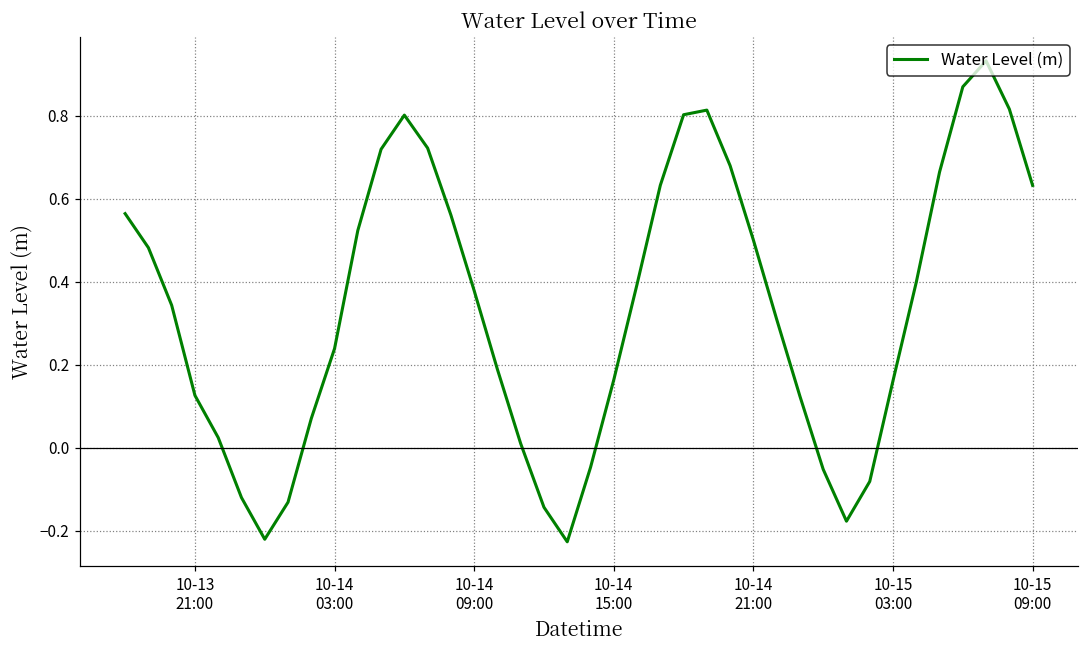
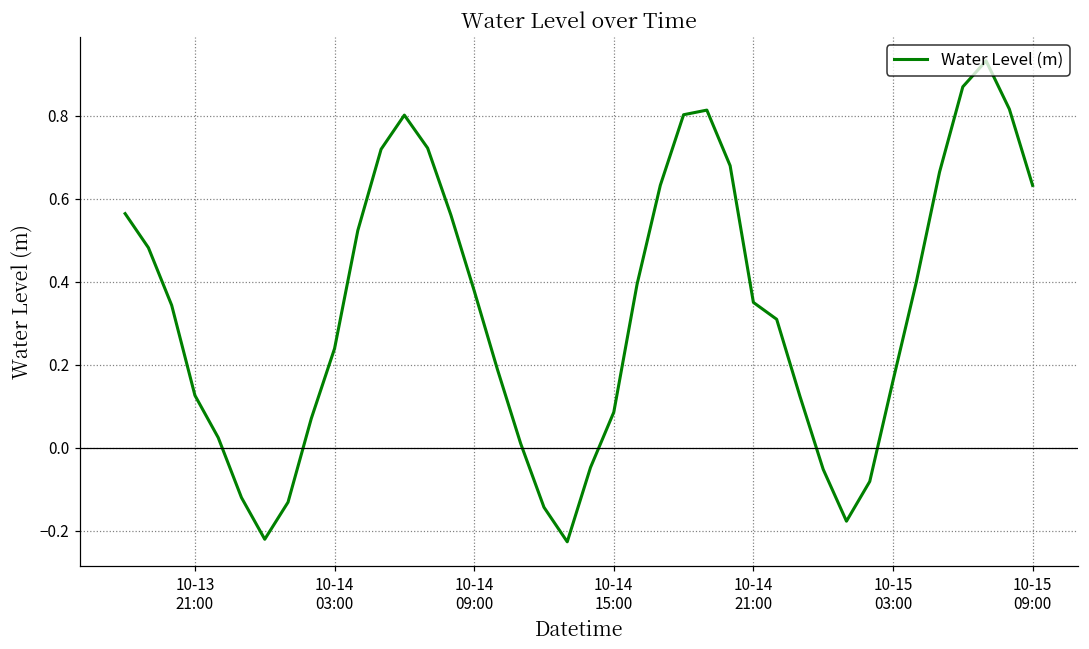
  {
    "10-13 21:00": 0.13,
    "10-14 03:00": 0.24,
    "10-14 09:00": 0.38,
-   "10-14 15:00": 0.16,
-   "10-14 21:00": 0.50,
+   "10-14 15:00": 0.09,
+   "10-14 21:00": 0.35,
    "10-15 03:00": 0.16,
    "10-15 09:00": 0.63
  }
